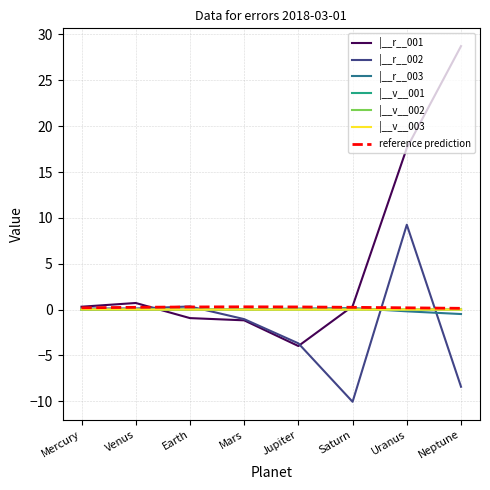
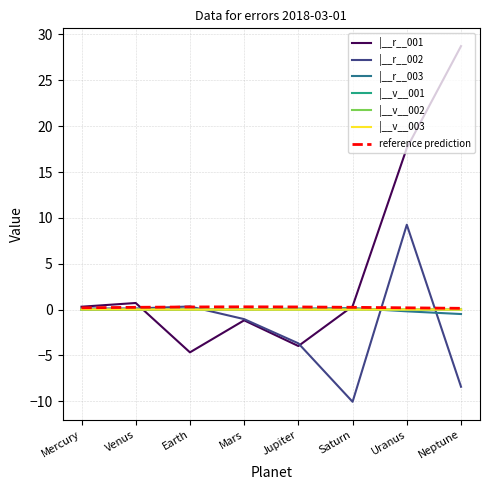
  {
    "|__r__001": {
      "Venus": 1,
-     "Earth": -1,
+     "Earth": -5,
      "Jupiter": -4
    },
    "reference prediction": {
      "Mars": 0
    }
  }
